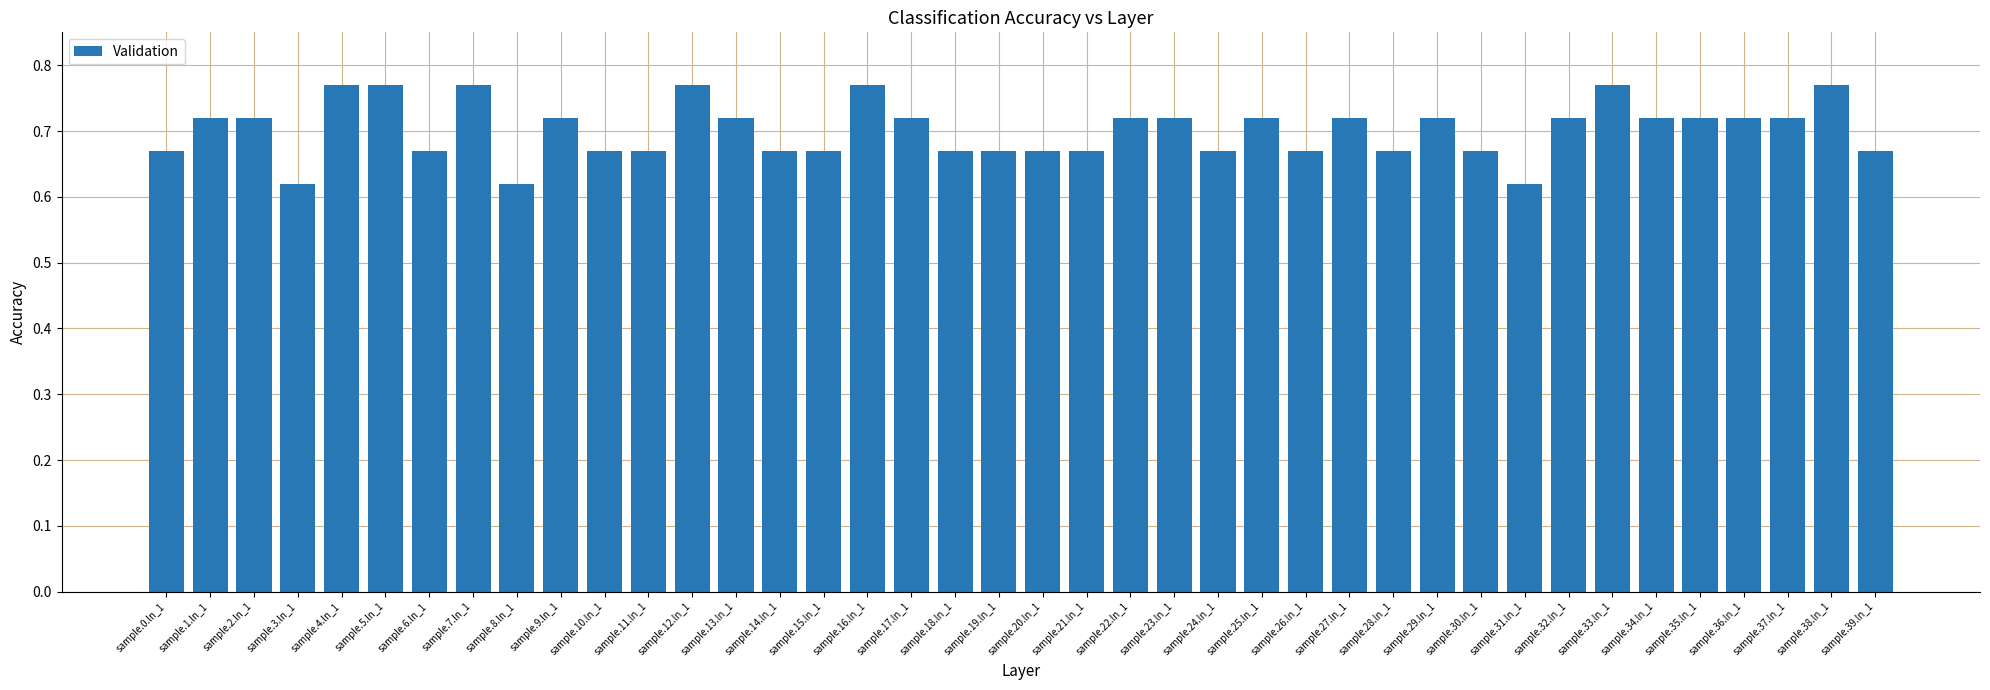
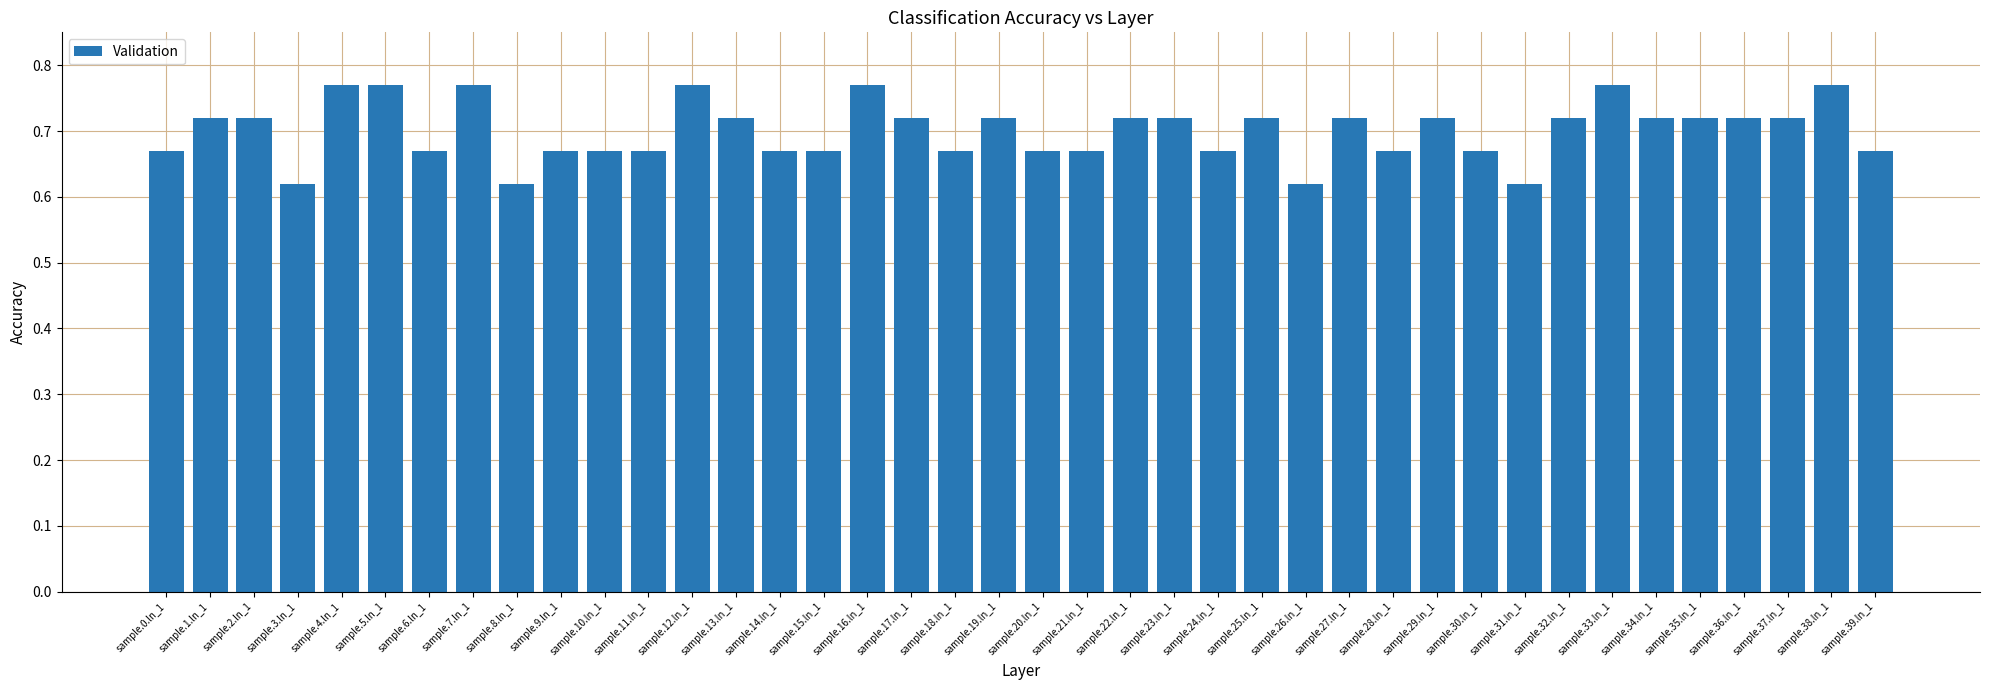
  {
    "sample.0.ln_1": 0.67,
    "sample.1.ln_1": 0.72,
    "sample.2.ln_1": 0.72,
    "sample.3.ln_1": 0.62,
    "sample.4.ln_1": 0.77,
    "sample.5.ln_1": 0.77,
    "sample.6.ln_1": 0.67,
    "sample.7.ln_1": 0.77,
    "sample.8.ln_1": 0.62,
-   "sample.9.ln_1": 0.72,
+   "sample.9.ln_1": 0.67,
    "sample.10.ln_1": 0.67,
    "sample.11.ln_1": 0.67,
    "sample.12.ln_1": 0.77,
    "sample.13.ln_1": 0.72,
    "sample.14.ln_1": 0.67,
    "sample.15.ln_1": 0.67,
    "sample.16.ln_1": 0.77,
    "sample.17.ln_1": 0.72,
    "sample.18.ln_1": 0.67,
-   "sample.19.ln_1": 0.67,
+   "sample.19.ln_1": 0.72,
    "sample.20.ln_1": 0.67,
    "sample.21.ln_1": 0.67,
    "sample.22.ln_1": 0.72,
    "sample.23.ln_1": 0.72,
    "sample.24.ln_1": 0.67,
    "sample.25.ln_1": 0.72,
-   "sample.26.ln_1": 0.67,
+   "sample.26.ln_1": 0.62,
    "sample.27.ln_1": 0.72,
    "sample.28.ln_1": 0.67,
    "sample.29.ln_1": 0.72,
    "sample.30.ln_1": 0.67,
    "sample.31.ln_1": 0.62,
    "sample.32.ln_1": 0.72,
    "sample.33.ln_1": 0.77,
    "sample.34.ln_1": 0.72,
    "sample.35.ln_1": 0.72,
    "sample.36.ln_1": 0.72,
    "sample.37.ln_1": 0.72,
    "sample.38.ln_1": 0.77,
    "sample.39.ln_1": 0.67
  }
